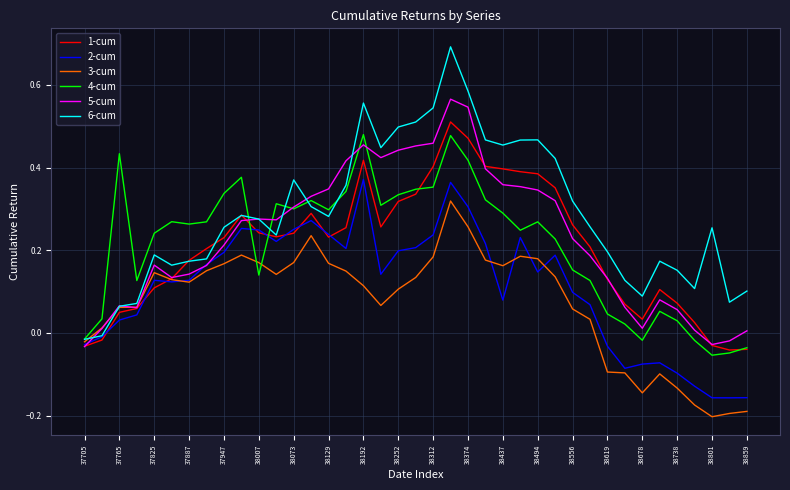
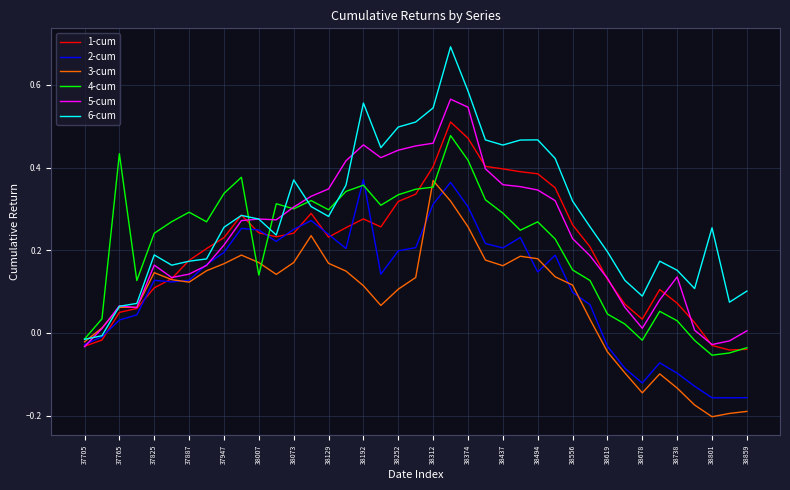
  {
    "1-cum": {
      "37765": 0.05,
      "37825": 0.11,
      "37947": 0.23,
      "38007": 0.24,
      "38073": 0.24,
      "38129": 0.23,
-     "38192": 0.42,
+     "38192": 0.28,
      "38252": 0.32,
      "38312": 0.40,
      "38374": 0.47,
      "38437": 0.40,
      "38494": 0.39,
      "38556": 0.26,
      "38678": 0.03,
      "38738": 0.07
    },
    "2-cum": {
      "37765": 0.03,
      "37825": 0.13,
      "37947": 0.19,
      "38007": 0.25,
      "38073": 0.25,
      "38129": 0.24,
      "38192": 0.37,
      "38252": 0.20,
-     "38312": 0.24,
+     "38312": 0.31,
      "38374": 0.31,
-     "38437": 0.08,
+     "38437": 0.21,
      "38494": 0.15,
      "38556": 0.10,
      "38619": -0.03,
-     "38678": -0.08,
+     "38678": -0.12,
      "38738": -0.10,
      "38801": -0.16,
      "38859": -0.16
    },
    "3-cum": {
      "37825": 0.15,
      "37947": 0.17,
      "38007": 0.17,
      "38073": 0.17,
      "38129": 0.17,
      "38192": 0.11,
      "38252": 0.11,
-     "38312": 0.18,
+     "38312": 0.37,
      "38374": 0.26,
      "38437": 0.16,
      "38494": 0.18,
-     "38556": 0.06,
-     "38619": -0.09,
+     "38556": 0.12,
+     "38619": -0.05,
      "38678": -0.14,
      "38738": -0.13,
      "38801": -0.20,
      "38859": -0.19
    },
    "4-cum": {
      "37765": 0.43,
      "37825": 0.24,
-     "37887": 0.26,
+     "37887": 0.29,
      "37947": 0.34,
      "38007": 0.14,
      "38129": 0.30,
-     "38192": 0.48,
+     "38192": 0.36,
      "38252": 0.33,
      "38312": 0.35,
      "38374": 0.42,
      "38437": 0.29,
      "38494": 0.27,
      "38556": 0.15,
      "38619": 0.05,
      "38678": -0.02,
      "38738": 0.03,
      "38801": -0.05
    },
    "5-cum": {
      "37825": 0.16,
      "37887": 0.14,
      "37947": 0.21,
      "38129": 0.35,
      "38192": 0.46,
      "38252": 0.44,
      "38312": 0.46,
      "38374": 0.55,
      "38437": 0.36,
      "38494": 0.35,
      "38556": 0.23,
      "38678": 0.01,
-     "38738": 0.06,
+     "38738": 0.14,
      "38859": 0.01
    },
    "6-cum": {
      "37825": 0.19,
      "37947": 0.26,
      "38073": 0.37,
      "38129": 0.28,
      "38192": 0.56,
      "38252": 0.50,
      "38312": 0.54,
      "38374": 0.59,
      "38437": 0.45,
      "38494": 0.47,
      "38556": 0.32,
      "38619": 0.20,
      "38678": 0.09,
      "38738": 0.15,
      "38801": 0.25,
      "38859": 0.10
    }
  }
